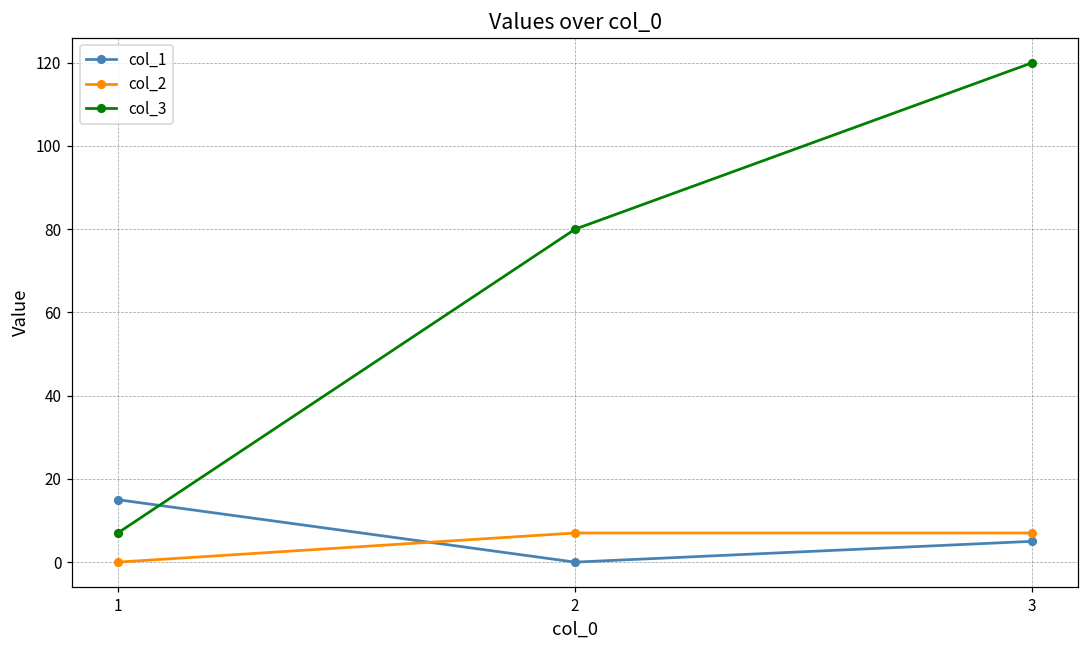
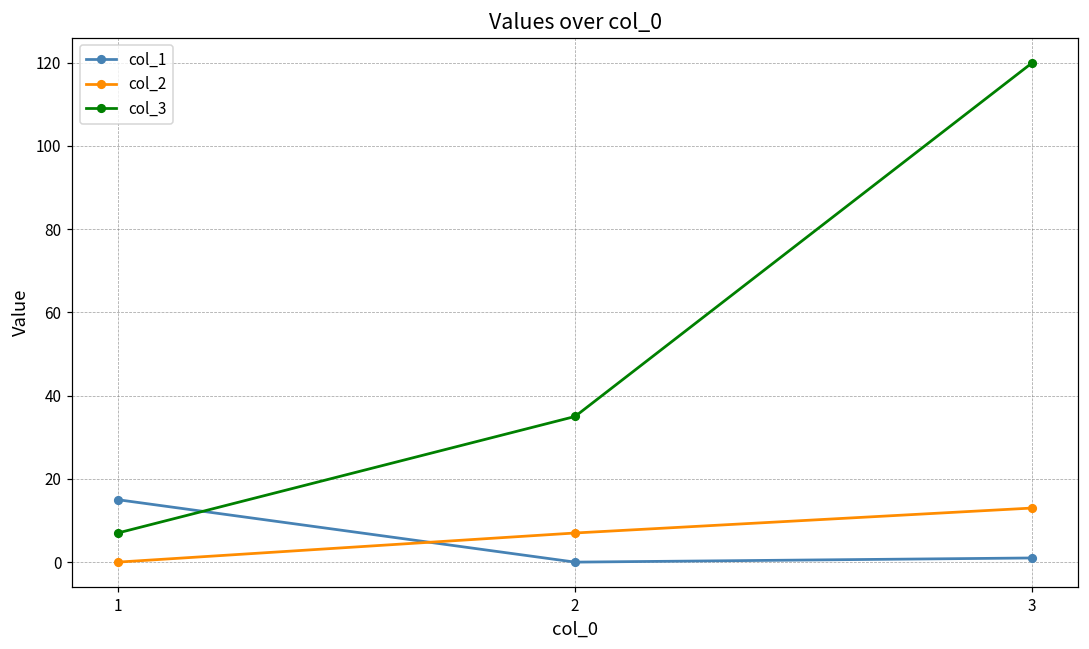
  {
    "col_1": {
      "1": 15,
      "2": 0,
-     "3": 5
+     "3": 1
    },
    "col_2": {
      "1": 0,
      "2": 7,
-     "3": 7
+     "3": 13
    },
    "col_3": {
      "1": 7,
-     "2": 80,
+     "2": 35,
      "3": 120
    }
  }
